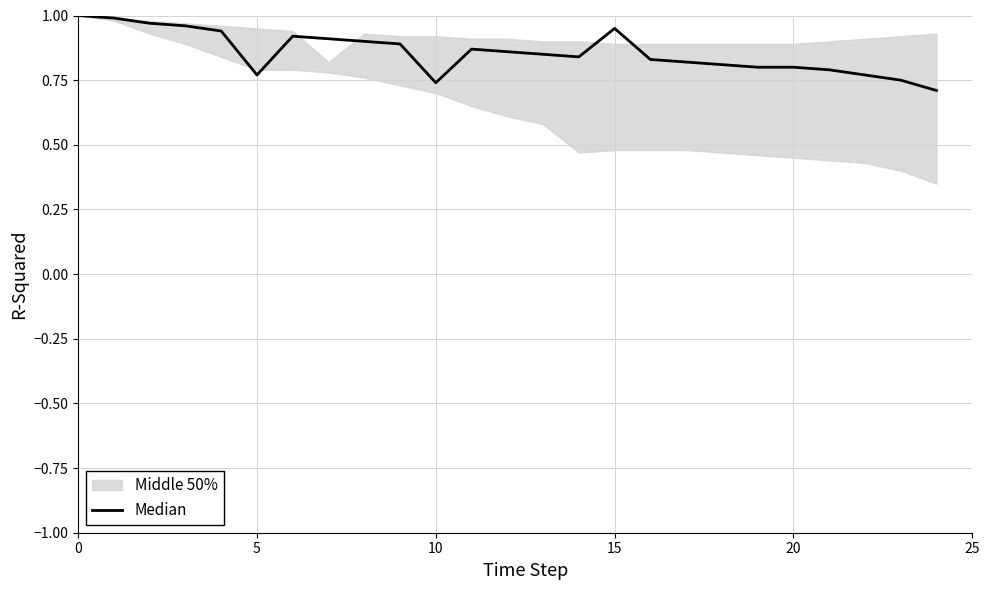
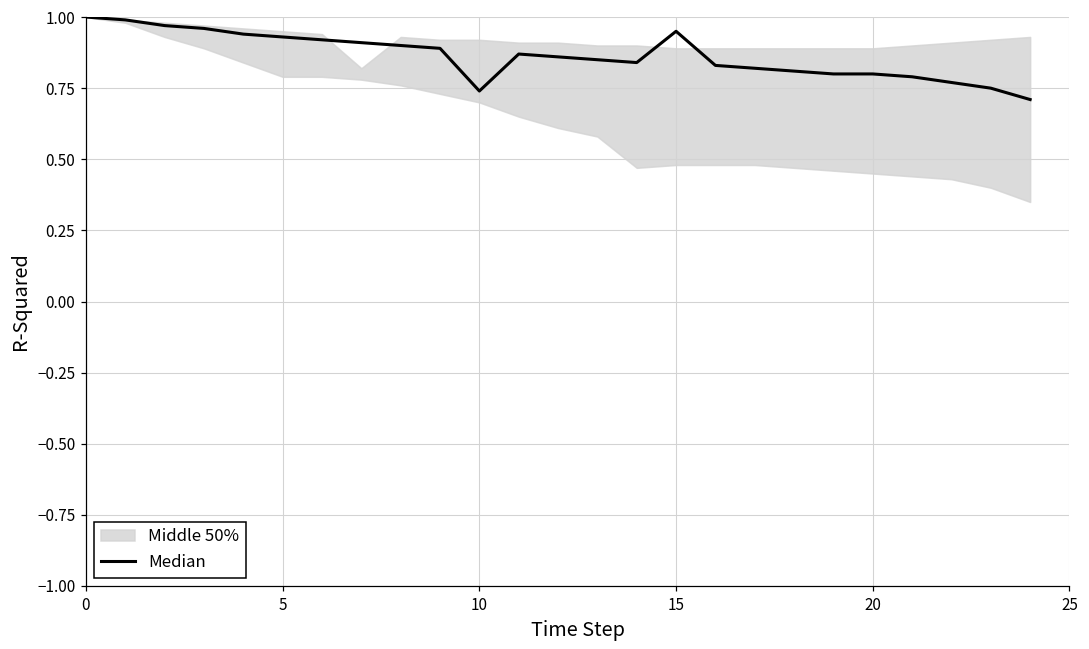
  {
    "Median": {
-     "5": 0.77,
+     "5": 0.93,
      "10": 0.74,
      "15": 0.95,
      "20": 0.80
    }
  }
